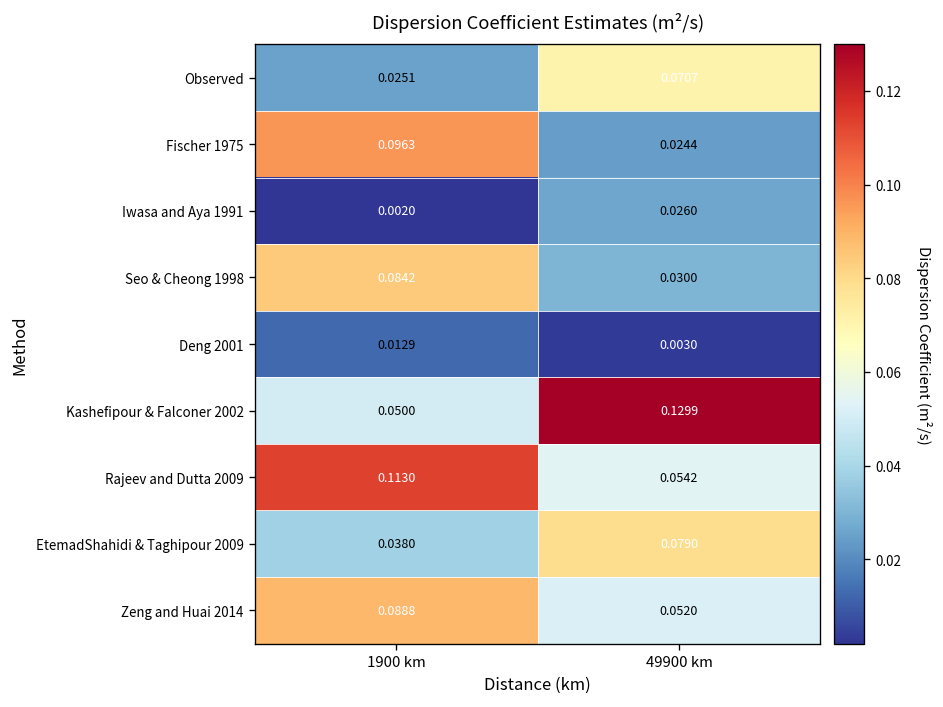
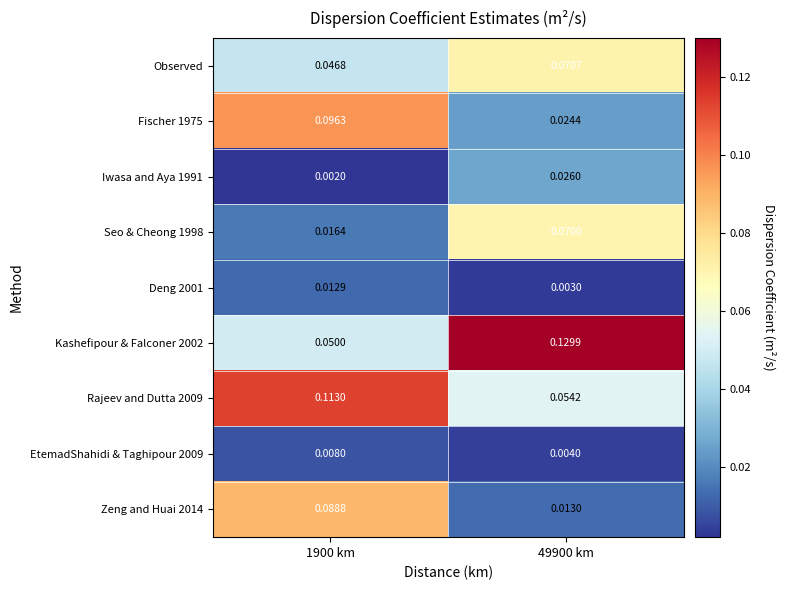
  {
    "Observed": {
-     "1900 km": 0.0251,
+     "1900 km": 0.0468,
      "49900 km": 0.0707
    },
    "Fischer 1975": {
      "1900 km": 0.0963,
      "49900 km": 0.0244
    },
    "Iwasa and Aya 1991": {
      "1900 km": 0.0020,
      "49900 km": 0.0260
    },
    "Seo & Cheong 1998": {
-     "1900 km": 0.0842,
-     "49900 km": 0.0300
+     "1900 km": 0.0164,
+     "49900 km": 0.0700
    },
    "Deng 2001": {
      "1900 km": 0.0129,
      "49900 km": 0.0030
    },
    "Kashefipour & Falconer 2002": {
      "1900 km": 0.0500,
      "49900 km": 0.1299
    },
    "Rajeev and Dutta 2009": {
      "1900 km": 0.1130,
      "49900 km": 0.0542
    },
    "EtemadShahidi & Taghipour 2009": {
-     "1900 km": 0.0380,
-     "49900 km": 0.0790
+     "1900 km": 0.0080,
+     "49900 km": 0.0040
    },
    "Zeng and Huai 2014": {
      "1900 km": 0.0888,
-     "49900 km": 0.0520
+     "49900 km": 0.0130
    }
  }
